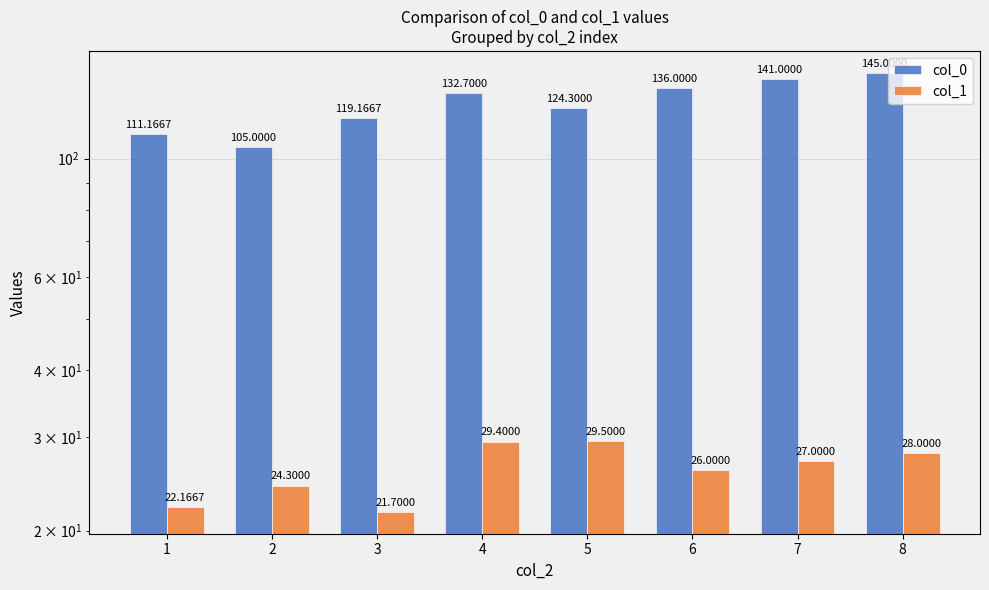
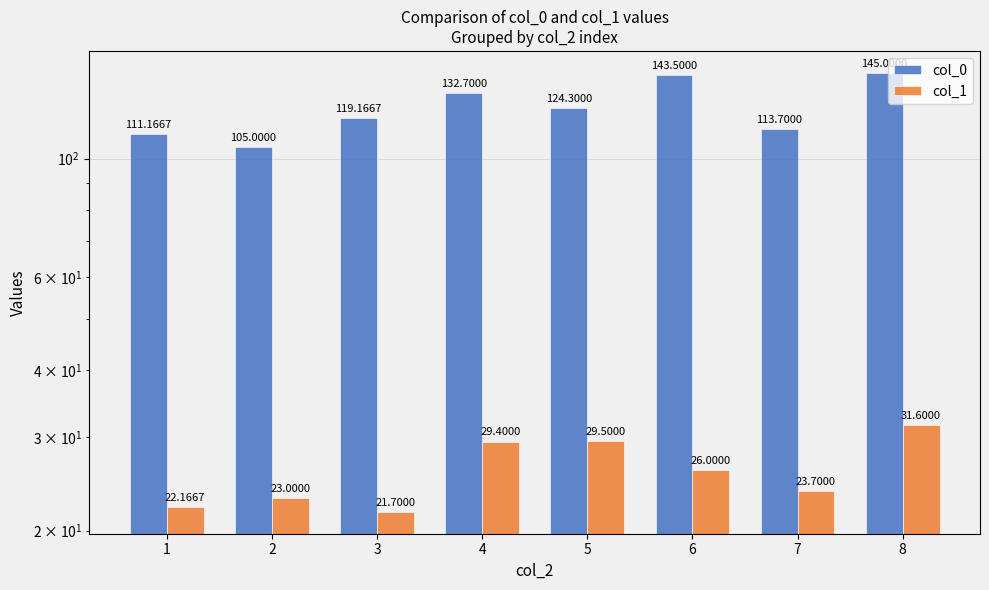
  {
    "col_0": {
      "1": 111.1667,
      "2": 105.0000,
      "3": 119.1667,
      "4": 132.7000,
      "5": 124.3000,
-     "6": 136.0000,
-     "7": 141.0000
+     "6": 143.5000,
+     "7": 113.7000
    },
    "col_1": {
      "1": 22.1667,
-     "2": 24.3000,
+     "2": 23.0000,
      "3": 21.7000,
      "4": 29.4000,
      "5": 29.5000,
      "6": 26.0000,
-     "7": 27.0000,
-     "8": 28.0000
+     "7": 23.7000,
+     "8": 31.6000
    }
  }
